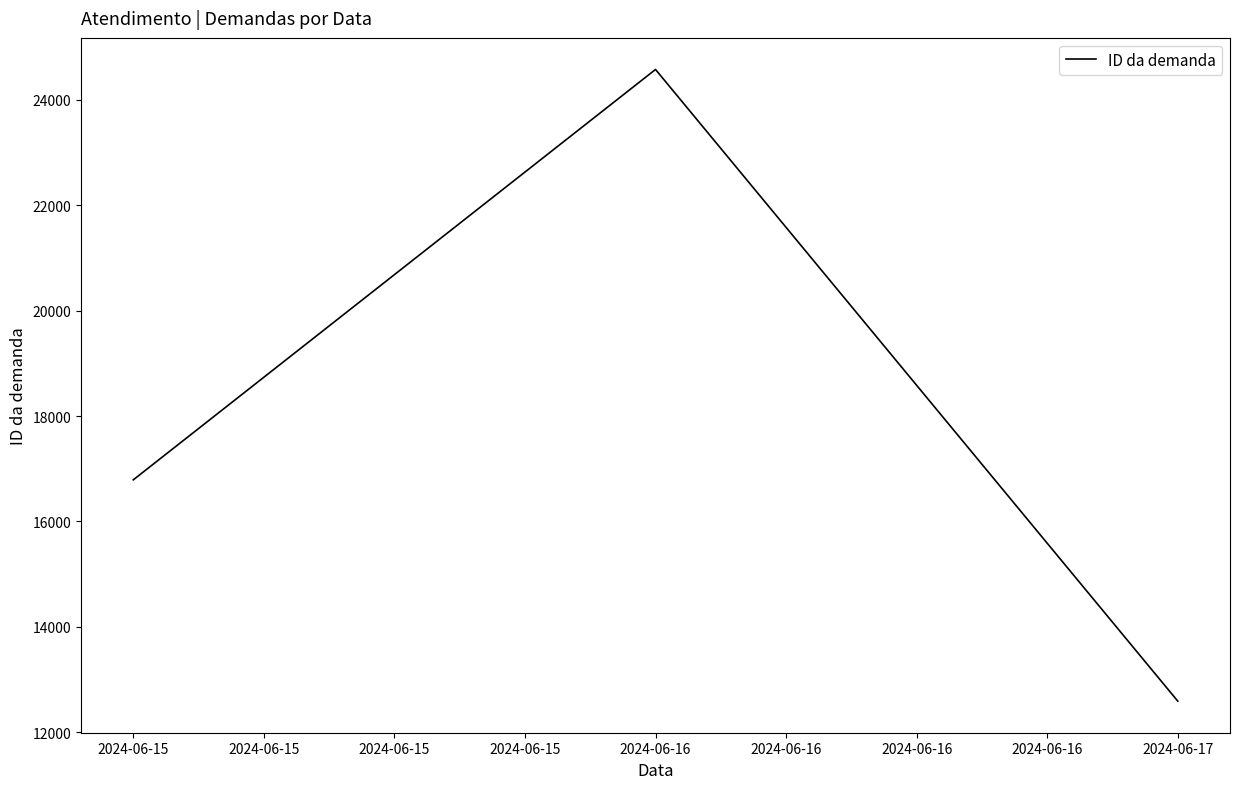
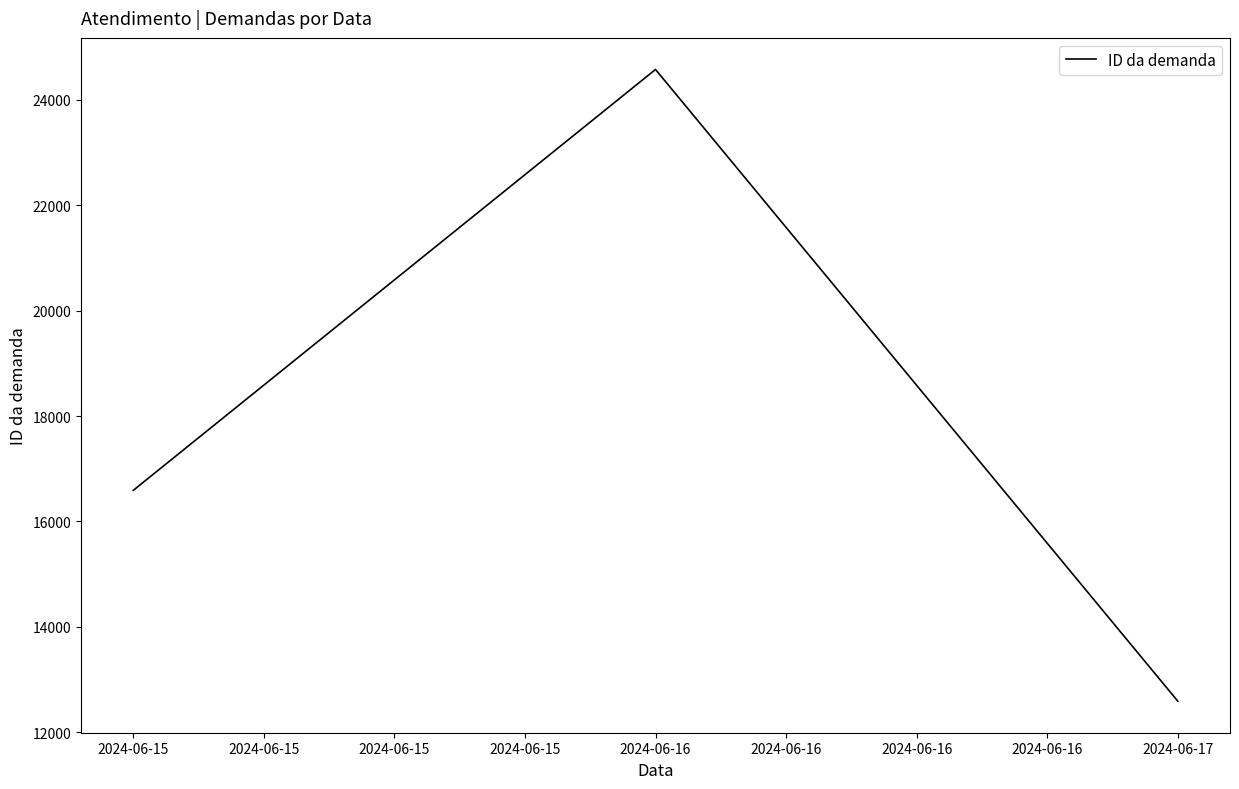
  {
-   "2024-06-15": 16800,
+   "2024-06-15": 16600,
    "2024-06-16": 24600,
    "2024-06-17": 12600
  }
